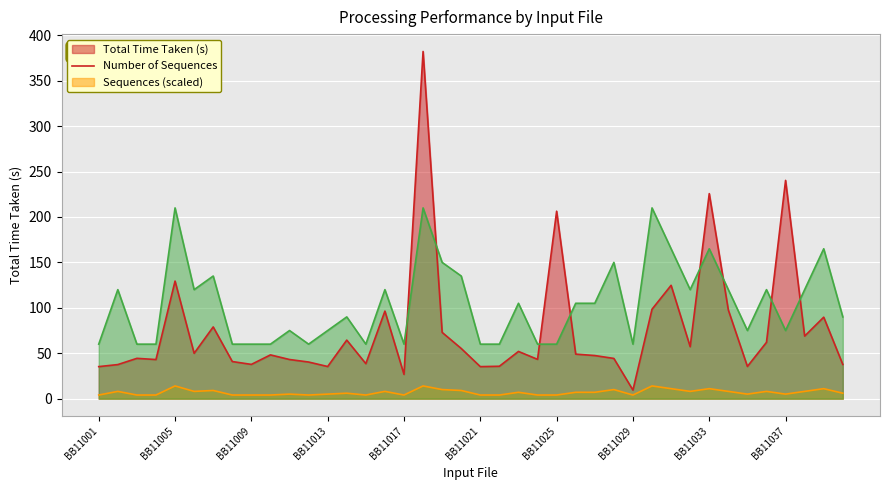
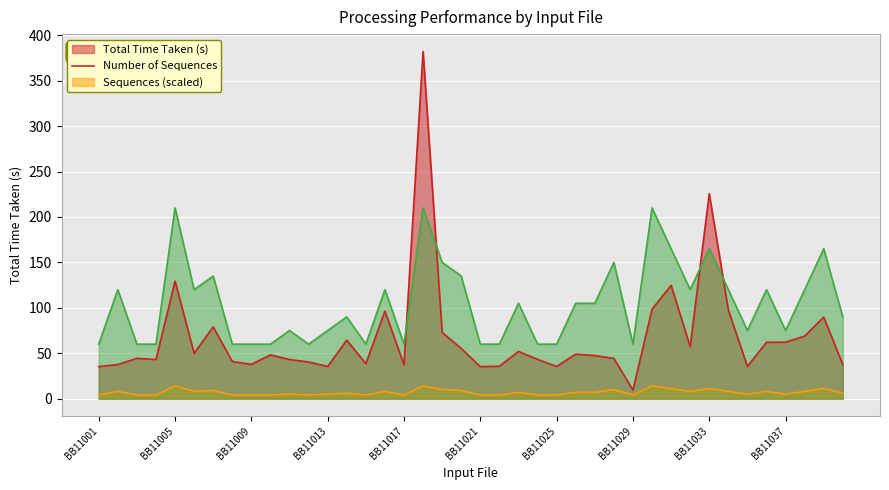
  {
    "Total Time Taken (s)": {
      "BB11001": 40,
      "BB11005": 130,
      "BB11009": 40,
      "BB11013": 40,
-     "BB11017": 30,
+     "BB11017": 40,
      "BB11021": 40,
-     "BB11025": 210,
+     "BB11025": 40,
      "BB11029": 10,
      "BB11033": 230,
-     "BB11037": 240
+     "BB11037": 60
    }
  }
